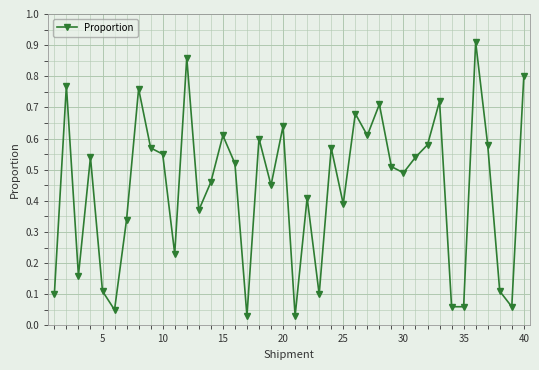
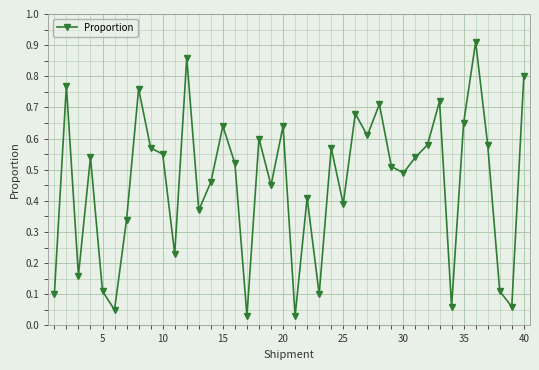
  {
    "5": 0.11,
    "10": 0.55,
-   "15": 0.61,
+   "15": 0.64,
    "20": 0.64,
    "25": 0.39,
    "30": 0.49,
-   "35": 0.06,
+   "35": 0.65,
    "40": 0.80
  }
